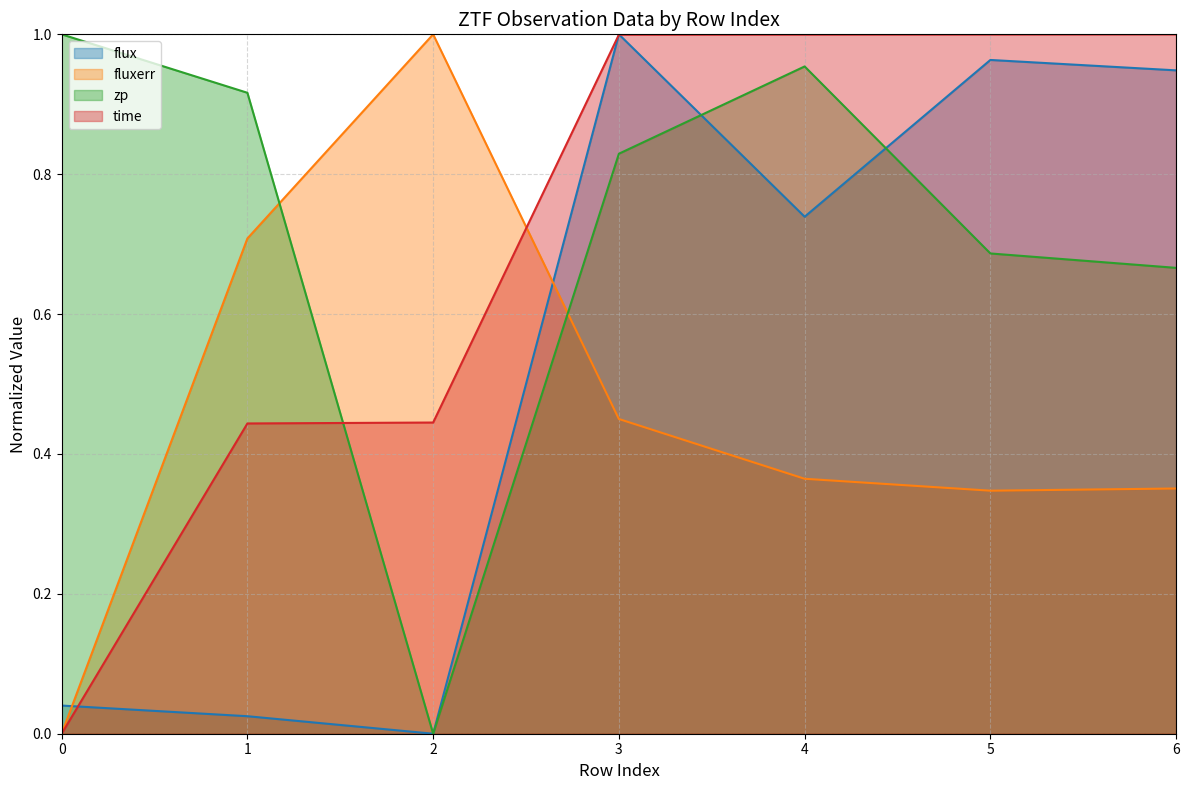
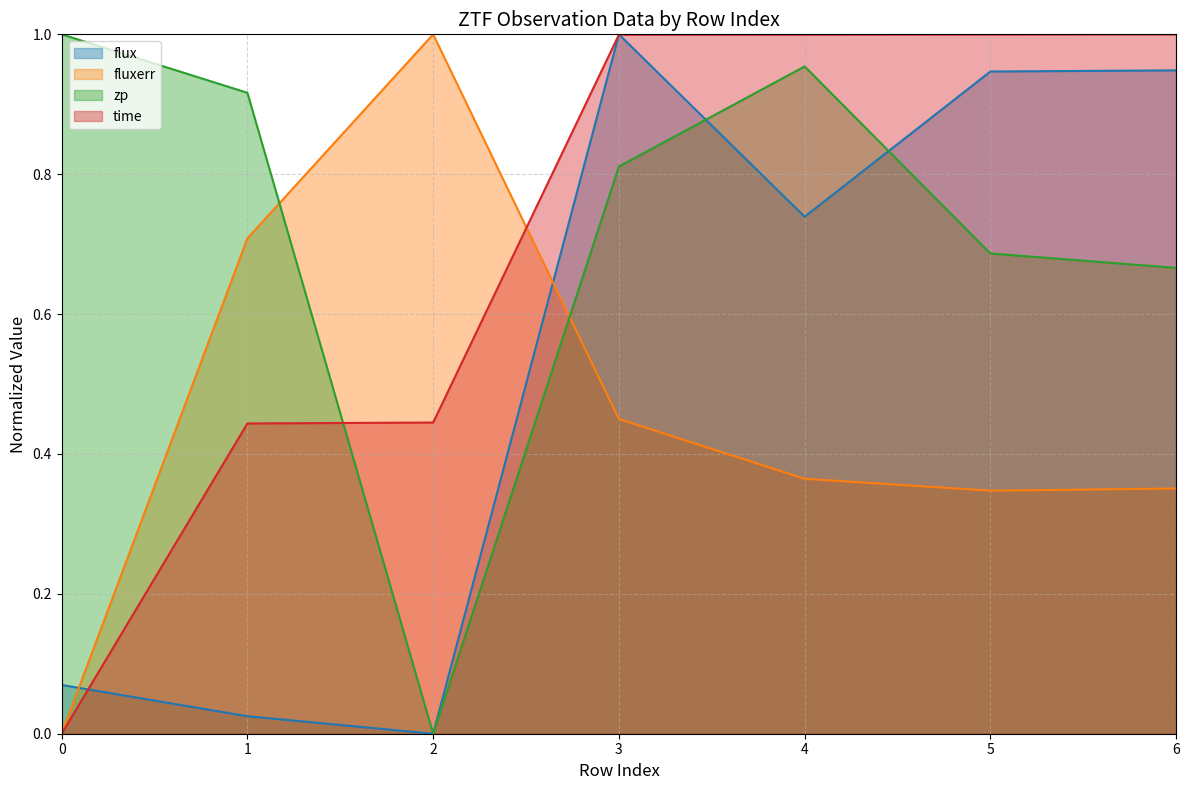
  {
    "flux": {
-     "0": 0.04,
+     "0": 0.07,
      "1": 0.03,
      "4": 0.74,
-     "5": 0.96,
+     "5": 0.95,
      "6": 0.95
    },
    "zp": {
      "0": 1.00,
      "1": 0.92,
-     "3": 0.83,
+     "3": 0.81,
      "4": 0.95,
      "5": 0.69,
      "6": 0.67
    }
  }
